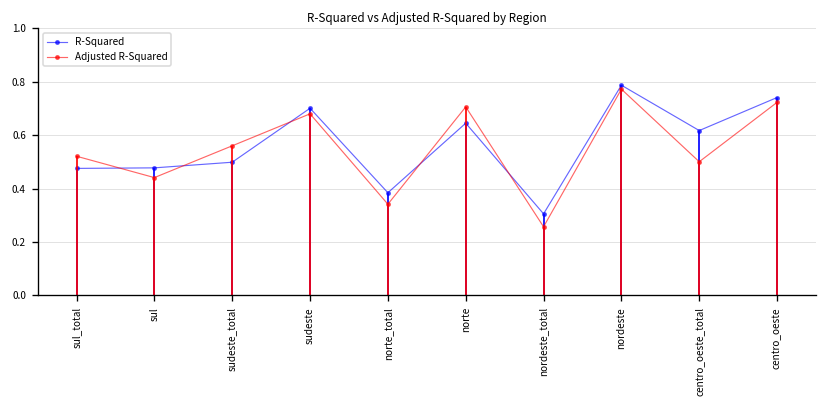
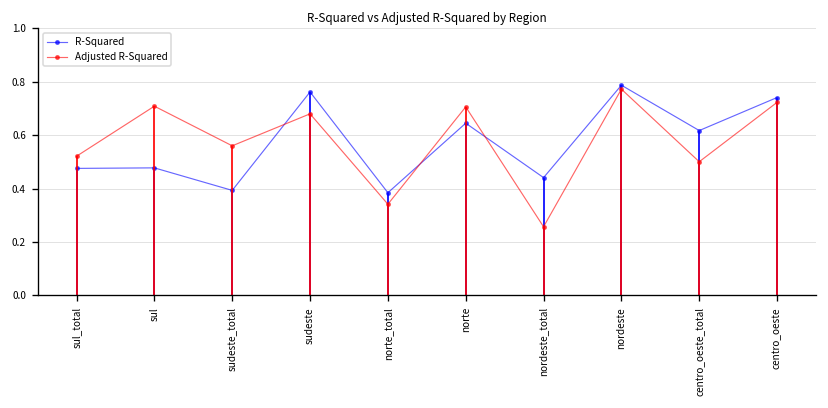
  {
    "R-Squared": {
      "sul_total": 0.48,
      "sul": 0.48,
-     "sudeste_total": 0.50,
-     "sudeste": 0.70,
+     "sudeste_total": 0.39,
+     "sudeste": 0.76,
      "norte_total": 0.38,
      "norte": 0.64,
-     "nordeste_total": 0.31,
+     "nordeste_total": 0.44,
      "nordeste": 0.79,
      "centro_oeste_total": 0.62,
      "centro_oeste": 0.74
    },
    "Adjusted R-Squared": {
      "sul_total": 0.52,
-     "sul": 0.44,
+     "sul": 0.71,
      "sudeste_total": 0.56,
      "sudeste": 0.68,
      "norte_total": 0.34,
      "norte": 0.71,
      "nordeste_total": 0.26,
      "nordeste": 0.77,
      "centro_oeste_total": 0.50,
      "centro_oeste": 0.72
    }
  }
